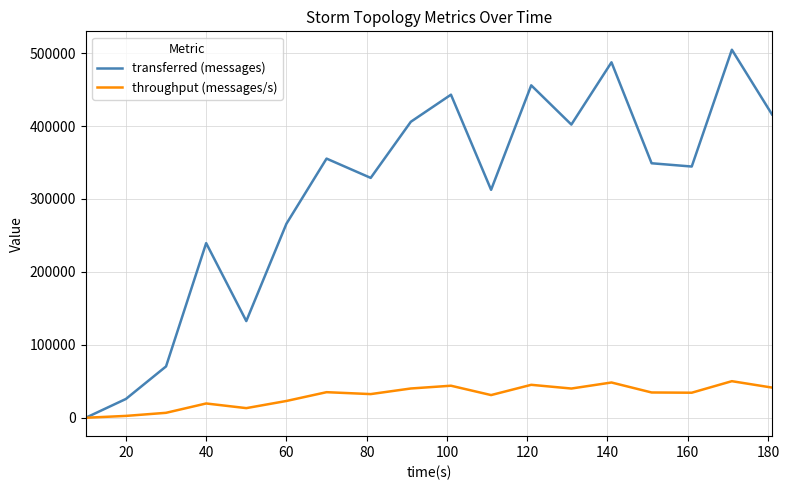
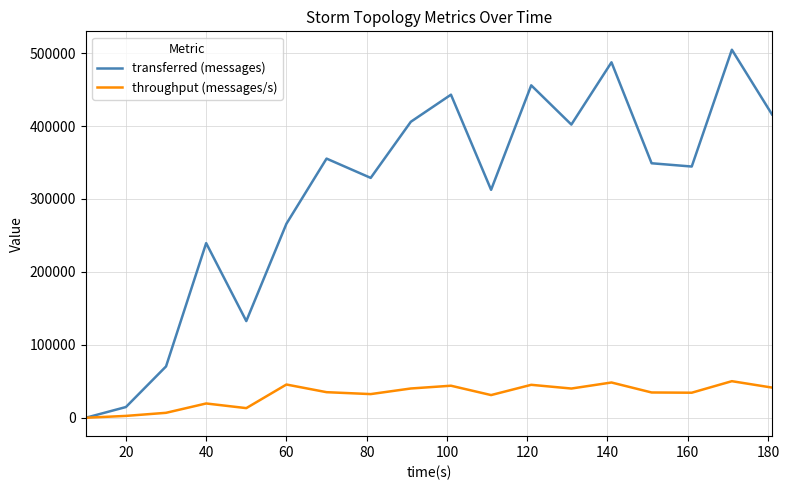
  {
    "transferred (messages)": {
-     "20": 30000,
+     "20": 10000,
      "40": 240000,
      "60": 270000
    },
    "throughput (messages/s)": {
      "20": 0,
      "40": 20000,
-     "60": 20000
+     "60": 50000
    }
  }
